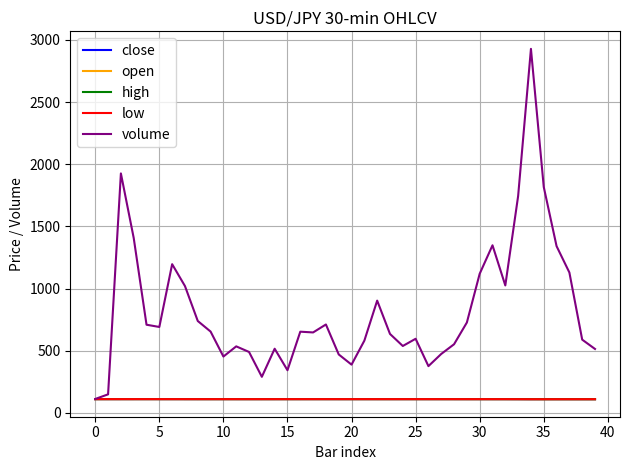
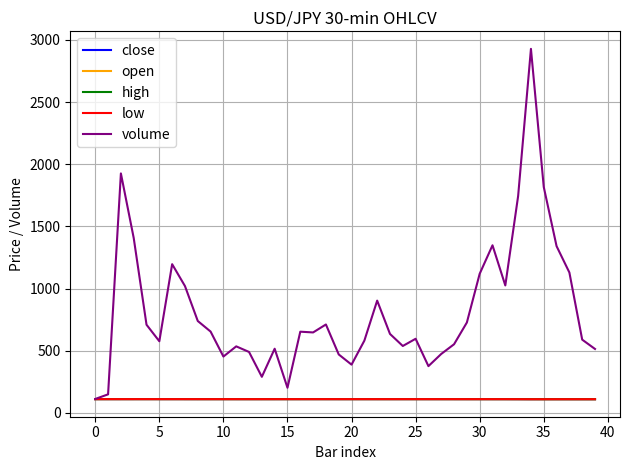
  {
    "low": {
      "5": 110,
      "10": 110,
      "15": 110,
      "20": 110,
      "25": 110,
      "30": 110,
      "35": 110
    },
    "volume": {
-     "5": 690,
+     "5": 580,
      "10": 450,
-     "15": 340,
+     "15": 200,
      "20": 390,
      "25": 600,
      "30": 1120,
      "35": 1820
    }
  }
